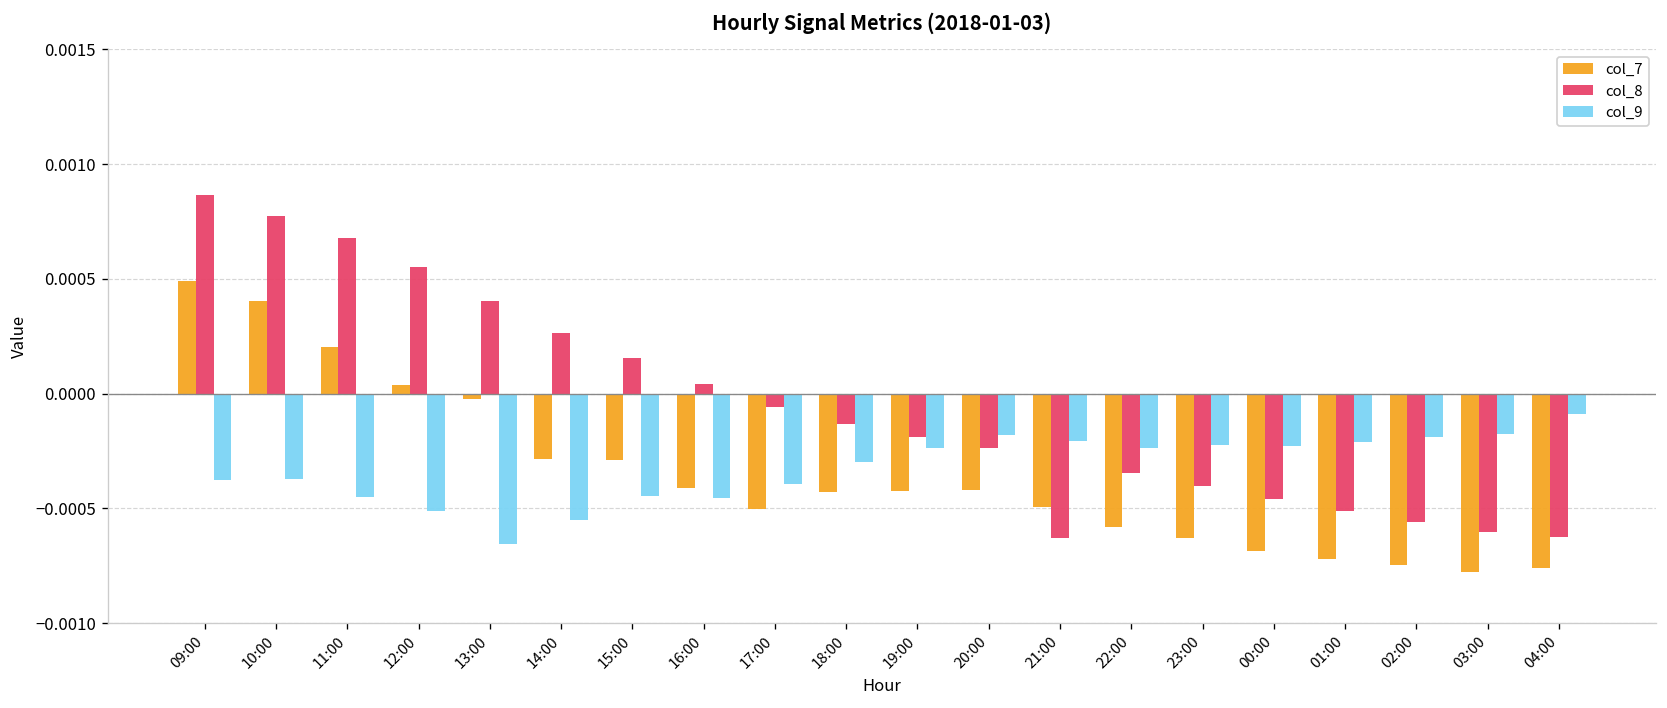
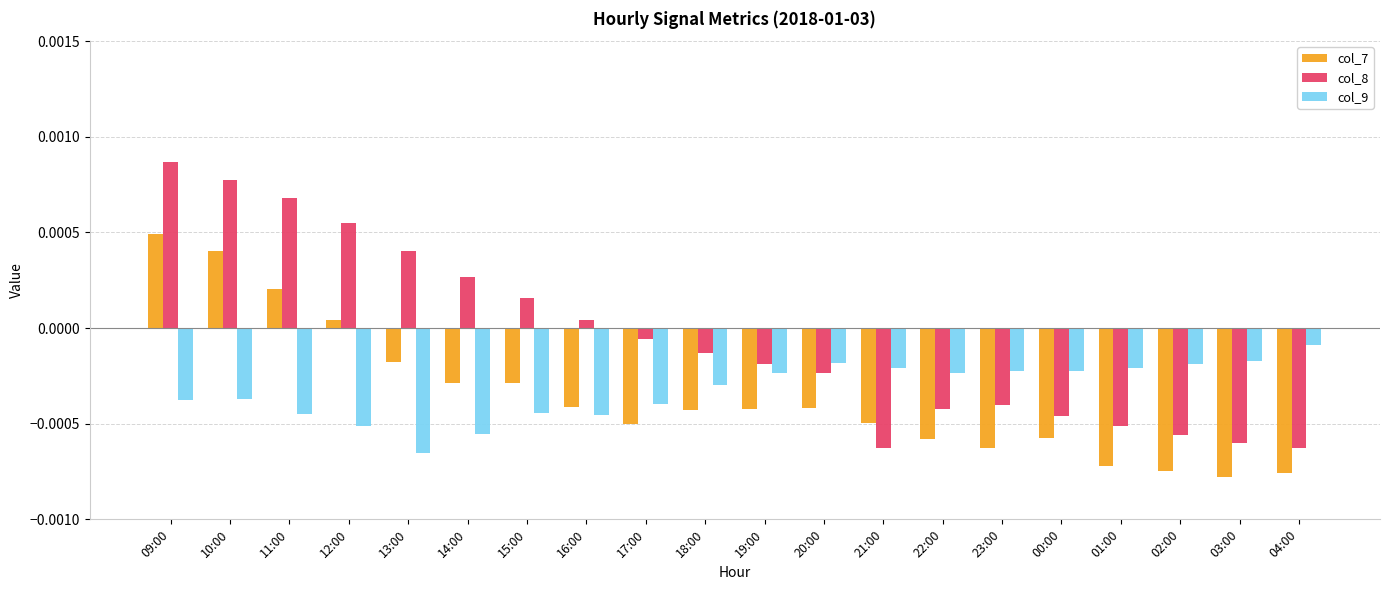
  {
    "col_7": {
      "09:00": 0.00049,
      "10:00": 0.00040,
      "11:00": 0.00020,
      "12:00": 0.00004,
-     "13:00": -0.00002,
+     "13:00": -0.00018,
      "14:00": -0.00029,
      "15:00": -0.00029,
      "16:00": -0.00041,
      "17:00": -0.00050,
      "18:00": -0.00043,
      "19:00": -0.00043,
      "20:00": -0.00042,
      "21:00": -0.00049,
      "22:00": -0.00058,
      "23:00": -0.00063,
-     "00:00": -0.00069,
+     "00:00": -0.00058,
      "01:00": -0.00072,
      "02:00": -0.00075,
      "03:00": -0.00078,
      "04:00": -0.00076
    },
    "col_8": {
      "09:00": 0.00087,
      "10:00": 0.00077,
      "11:00": 0.00068,
      "12:00": 0.00055,
      "13:00": 0.00040,
      "14:00": 0.00027,
      "15:00": 0.00016,
      "16:00": 0.00004,
      "17:00": -0.00006,
      "18:00": -0.00013,
      "19:00": -0.00019,
      "20:00": -0.00024,
      "21:00": -0.00063,
-     "22:00": -0.00035,
+     "22:00": -0.00043,
      "23:00": -0.00040,
      "00:00": -0.00046,
      "01:00": -0.00051,
      "02:00": -0.00056,
      "03:00": -0.00060,
      "04:00": -0.00062
    },
    "col_9": {
      "09:00": -0.00038,
      "10:00": -0.00037,
      "11:00": -0.00045,
      "12:00": -0.00051,
      "13:00": -0.00065,
      "14:00": -0.00055,
      "15:00": -0.00044,
      "16:00": -0.00045,
      "17:00": -0.00039,
      "18:00": -0.00030,
      "19:00": -0.00024,
      "20:00": -0.00018,
      "21:00": -0.00021,
      "22:00": -0.00024,
      "23:00": -0.00023,
      "00:00": -0.00023,
      "01:00": -0.00021,
      "02:00": -0.00019,
      "03:00": -0.00017,
      "04:00": -0.00009
    }
  }
